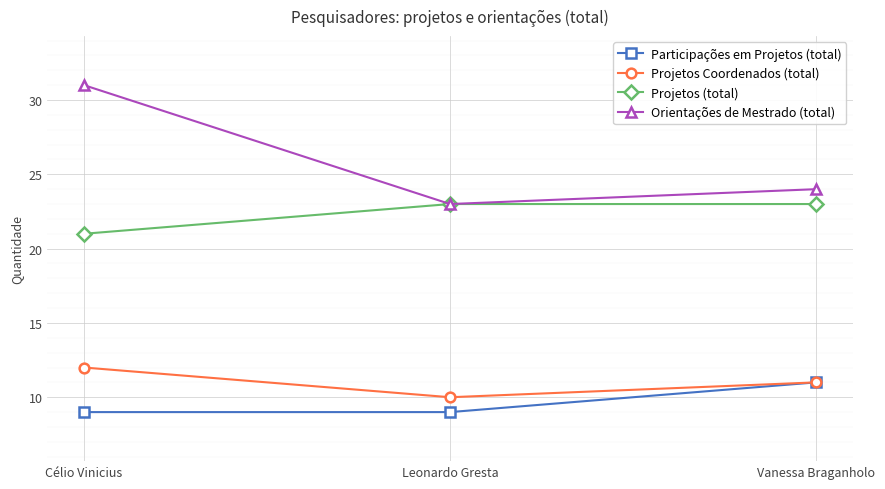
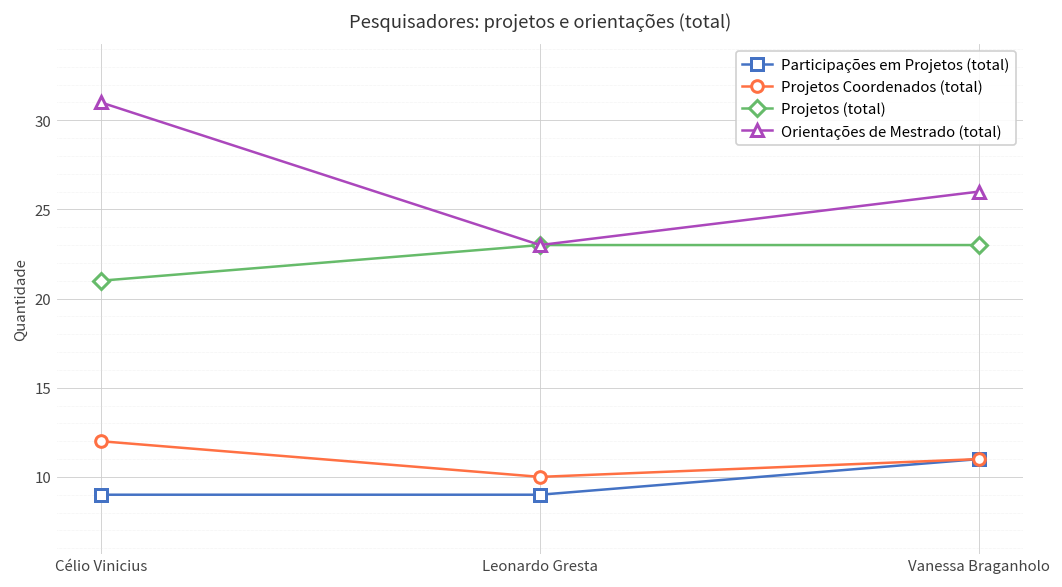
  {
    "Participações em Projetos (total)": {
      "Célio Vinicius": 9,
      "Leonardo Gresta": 9
    },
    "Projetos Coordenados (total)": {
      "Célio Vinicius": 12,
      "Leonardo Gresta": 10
    },
    "Projetos (total)": {
      "Célio Vinicius": 21,
      "Vanessa Braganholo": 23
    },
    "Orientações de Mestrado (total)": {
      "Célio Vinicius": 31,
-     "Vanessa Braganholo": 24
+     "Vanessa Braganholo": 26
    }
  }
